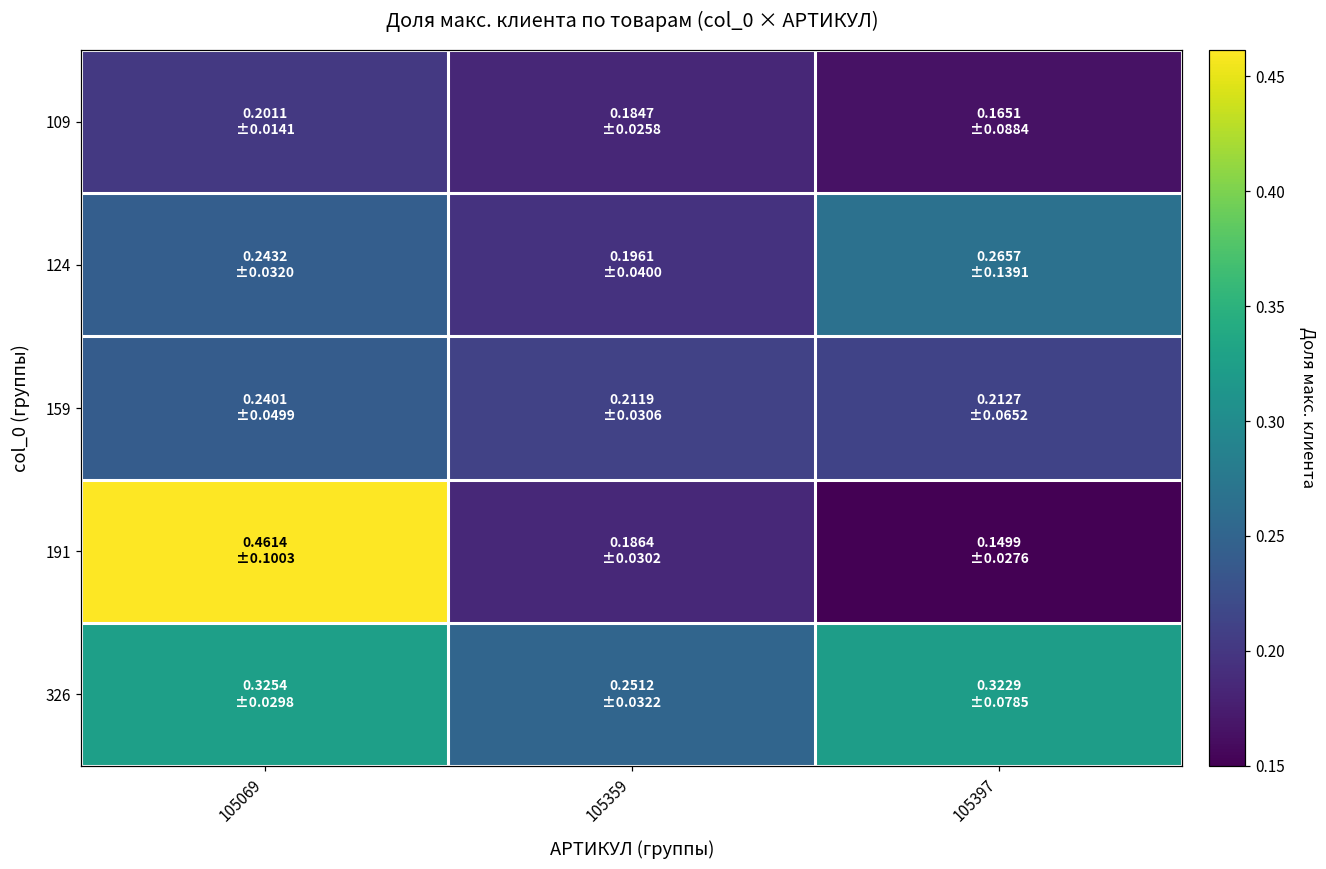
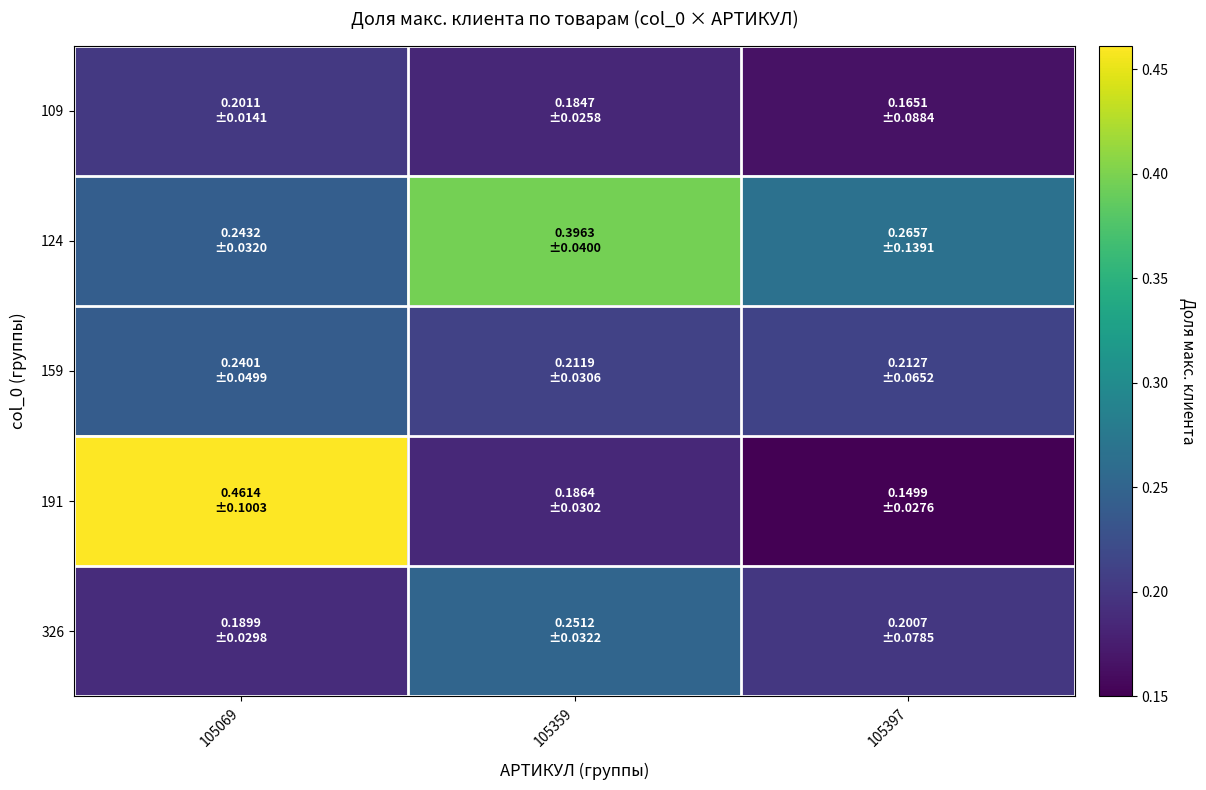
  {
    "124": {
-     "105359": 0.1961
+     "105359": 0.3963
    },
    "326": {
-     "105069": 0.3254,
-     "105397": 0.3229
+     "105069": 0.1899,
+     "105397": 0.2007
    }
  }
